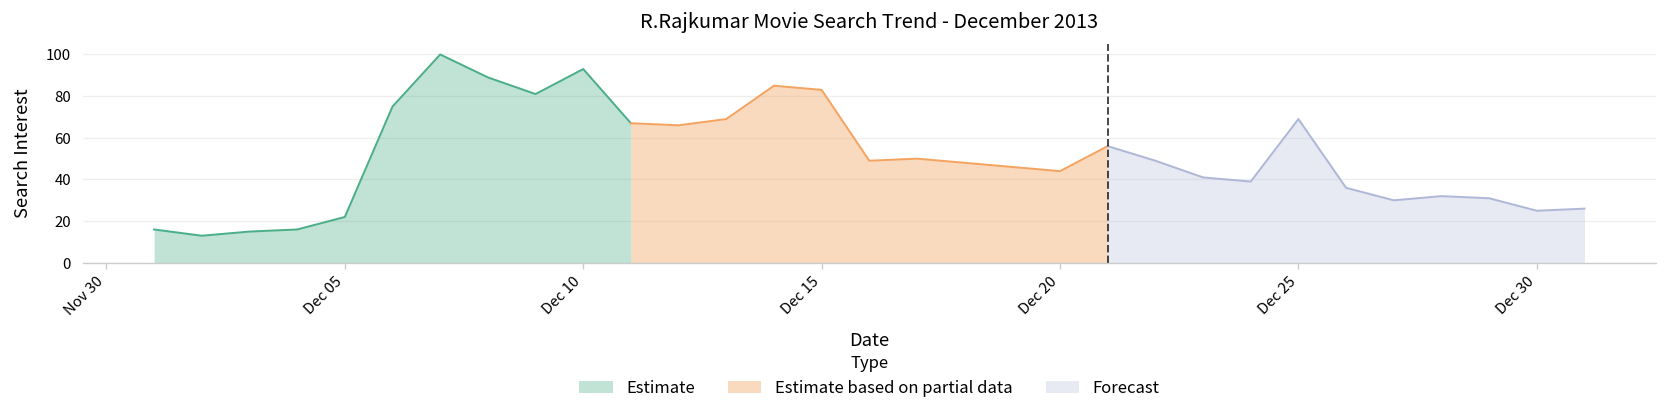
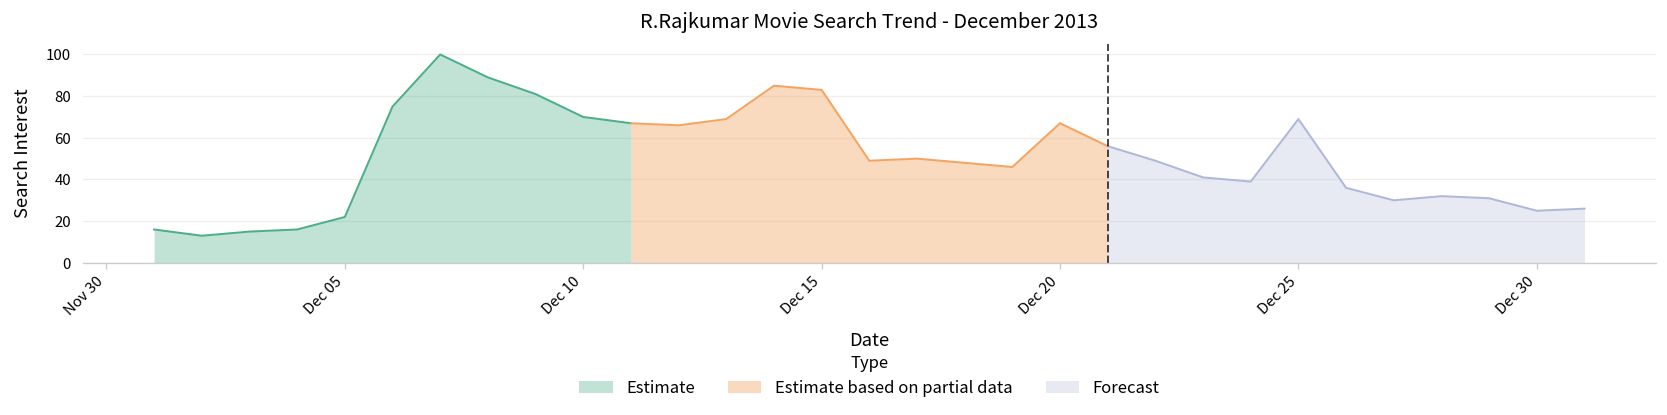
  {
    "Estimate": {
      "Dec 05": 22,
-     "Dec 10": 93
+     "Dec 10": 70
    },
    "Estimate based on partial data": {
      "Dec 15": 83,
-     "Dec 20": 44
+     "Dec 20": 67
    },
    "Forecast": {
      "Dec 25": 69,
      "Dec 30": 25
    }
  }
